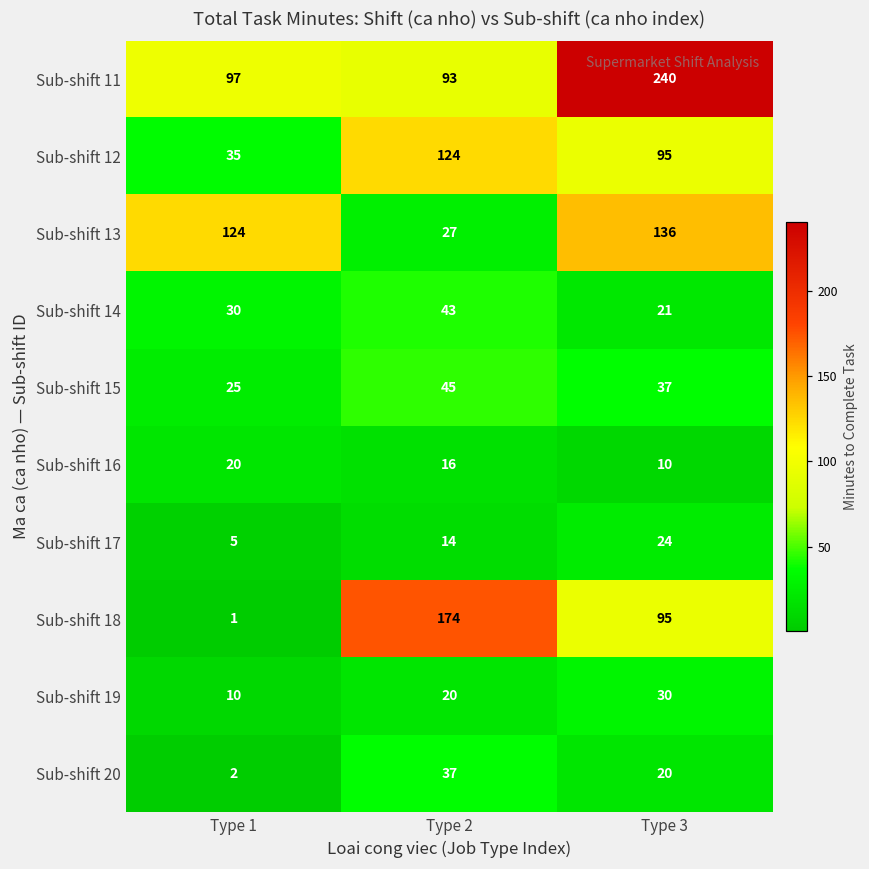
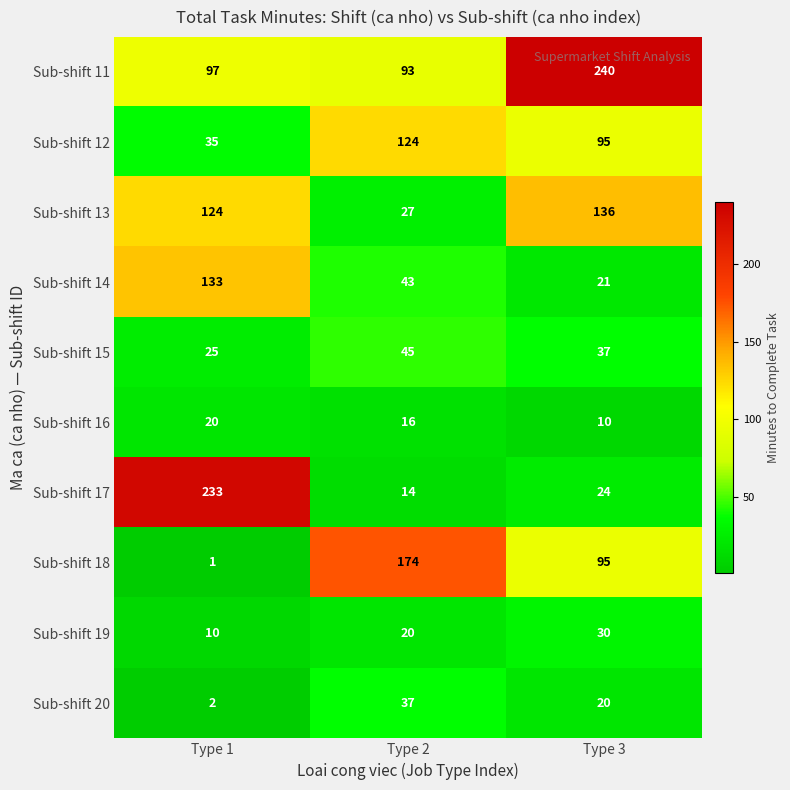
  {
    "Sub-shift 11": {
      "Type 1": 97,
      "Type 2": 93
    },
    "Sub-shift 12": {
      "Type 1": 35,
      "Type 2": 124,
      "Type 3": 95
    },
    "Sub-shift 13": {
      "Type 1": 124,
      "Type 2": 27,
      "Type 3": 136
    },
    "Sub-shift 14": {
-     "Type 1": 30,
+     "Type 1": 133,
      "Type 2": 43,
      "Type 3": 21
    },
    "Sub-shift 15": {
      "Type 1": 25,
      "Type 2": 45,
      "Type 3": 37
    },
    "Sub-shift 16": {
      "Type 1": 20,
      "Type 2": 16,
      "Type 3": 10
    },
    "Sub-shift 17": {
-     "Type 1": 5,
+     "Type 1": 233,
      "Type 2": 14,
      "Type 3": 24
    },
    "Sub-shift 18": {
      "Type 1": 1,
      "Type 2": 174,
      "Type 3": 95
    },
    "Sub-shift 19": {
      "Type 1": 10,
      "Type 2": 20,
      "Type 3": 30
    },
    "Sub-shift 20": {
      "Type 1": 2,
      "Type 2": 37,
      "Type 3": 20
    }
  }
